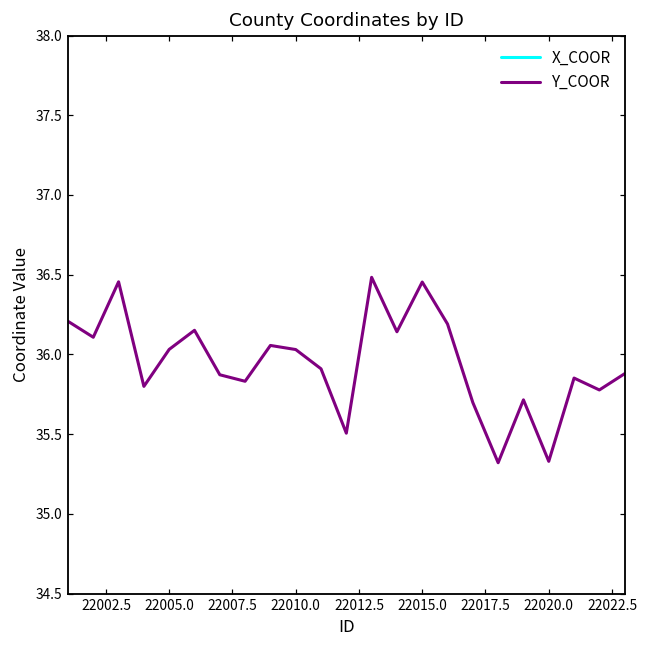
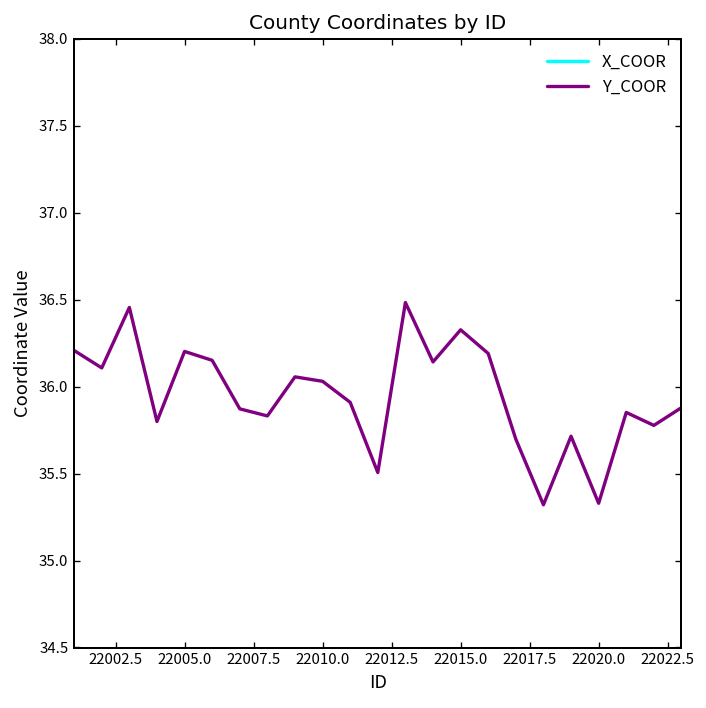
  {
    "Y_COOR": {
-     "22005.0": 36.03,
+     "22005.0": 36.20,
      "22010.0": 36.03,
-     "22015.0": 36.45,
+     "22015.0": 36.33,
      "22020.0": 35.33
    }
  }
